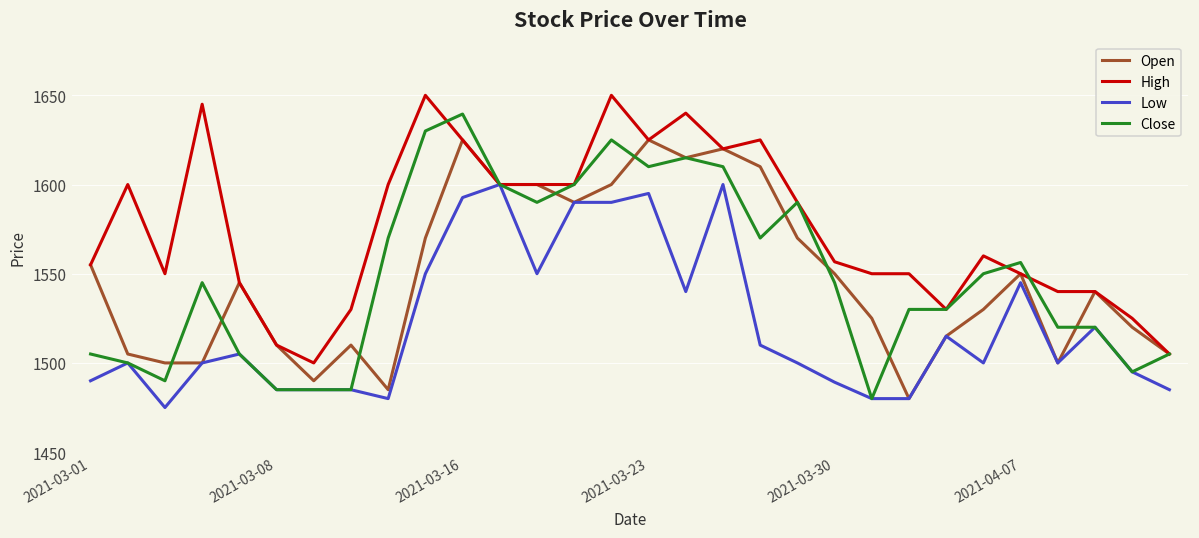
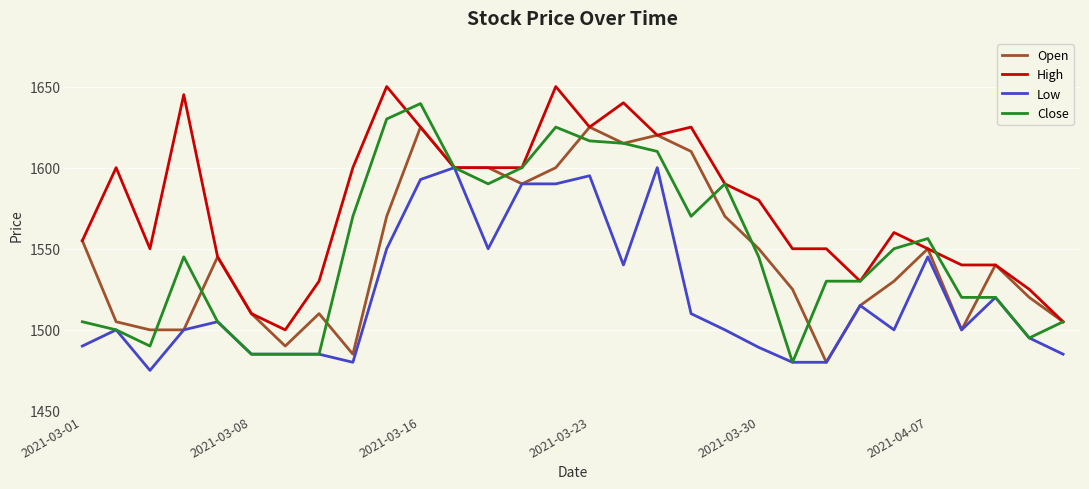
  {
    "Open": {
      "2021-03-30": 1550
    },
    "High": {
-     "2021-03-30": 1557
+     "2021-03-30": 1580
    },
    "Low": {
      "2021-03-01": 1490,
      "2021-03-16": 1593,
      "2021-03-23": 1595,
      "2021-03-30": 1489,
      "2021-04-07": 1545
    },
    "Close": {
      "2021-03-01": 1505,
      "2021-03-16": 1640,
-     "2021-03-23": 1610,
+     "2021-03-23": 1617,
      "2021-03-30": 1545,
      "2021-04-07": 1556
    }
  }
